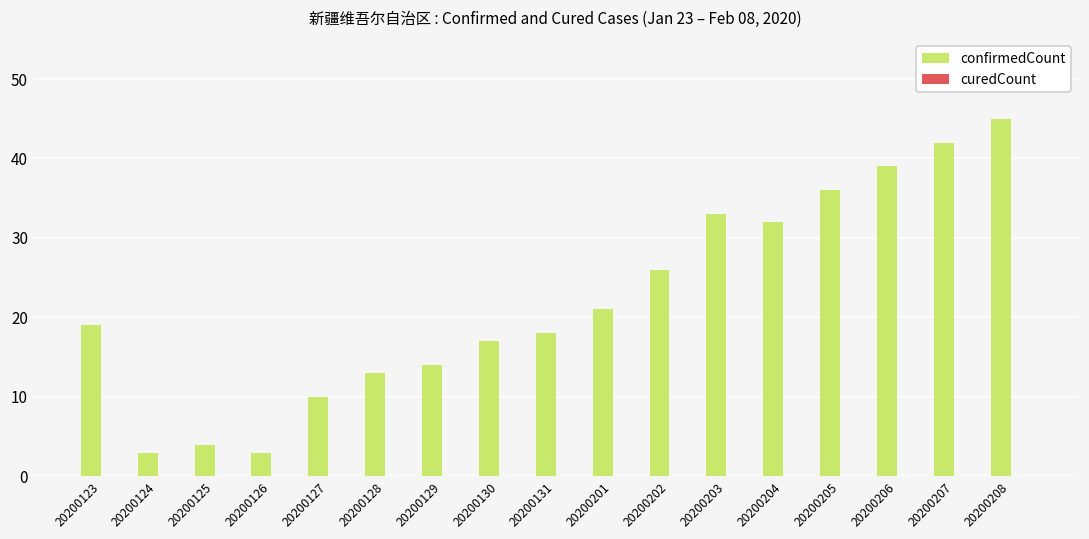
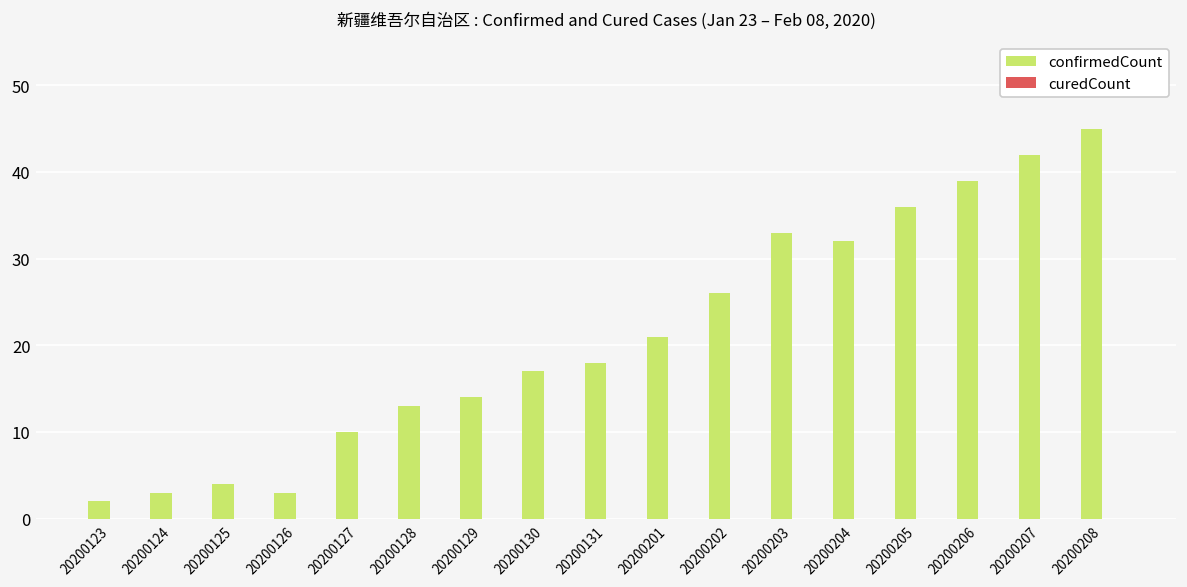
  {
    "confirmedCount": {
-     "20200123": 19,
+     "20200123": 2,
      "20200124": 3,
      "20200125": 4,
      "20200126": 3,
      "20200127": 10,
      "20200128": 13,
      "20200129": 14,
      "20200130": 17,
      "20200131": 18,
      "20200201": 21,
      "20200202": 26,
      "20200203": 33,
      "20200204": 32,
      "20200205": 36,
      "20200206": 39,
      "20200207": 42,
      "20200208": 45
    },
    "curedCount": {
      "20200123": 0,
      "20200124": 0,
      "20200125": 0,
      "20200126": 0,
      "20200127": 0,
      "20200128": 0,
      "20200129": 0,
      "20200130": 0,
      "20200131": 0,
      "20200201": 0,
      "20200202": 0,
      "20200203": 0,
      "20200204": 0,
      "20200205": 0,
      "20200206": 0,
      "20200207": 0,
      "20200208": 0
    }
  }
